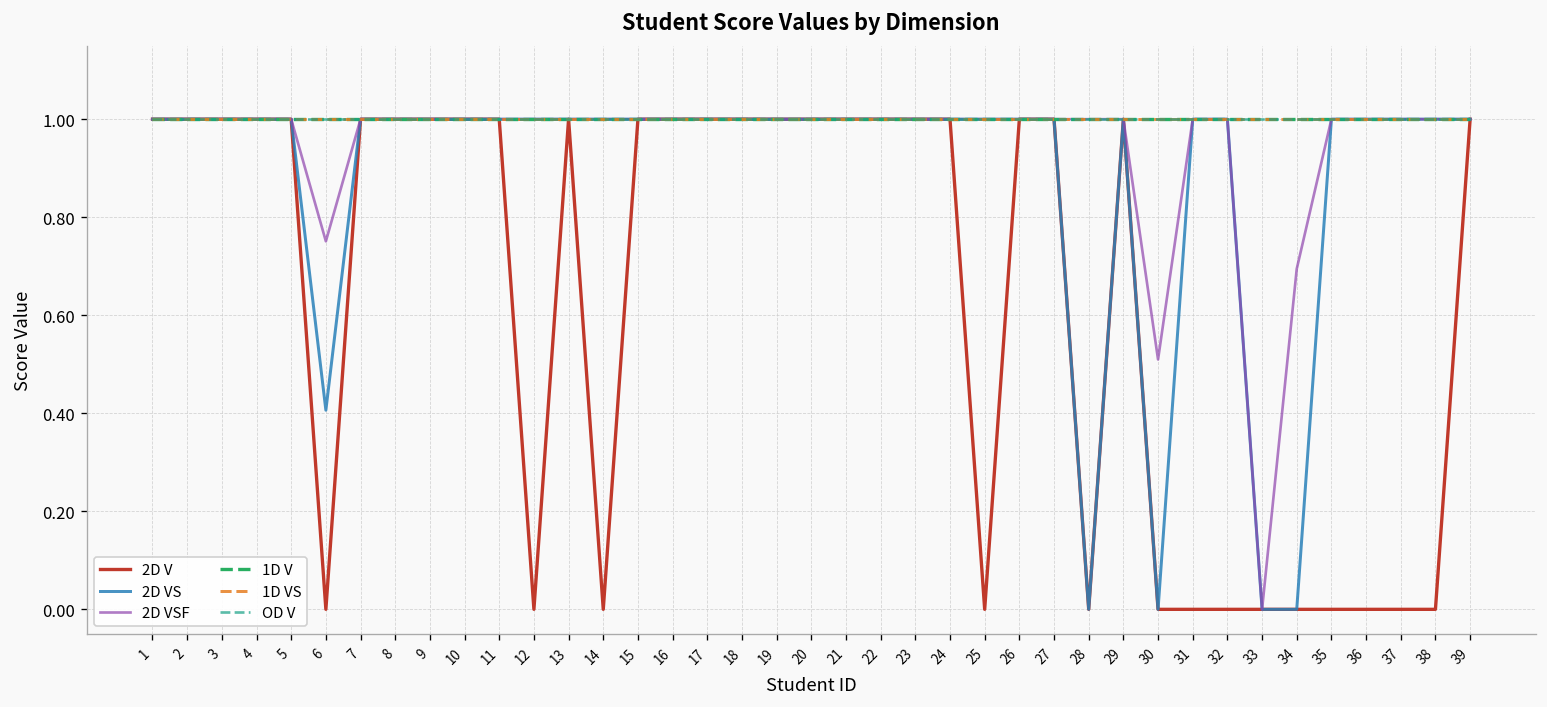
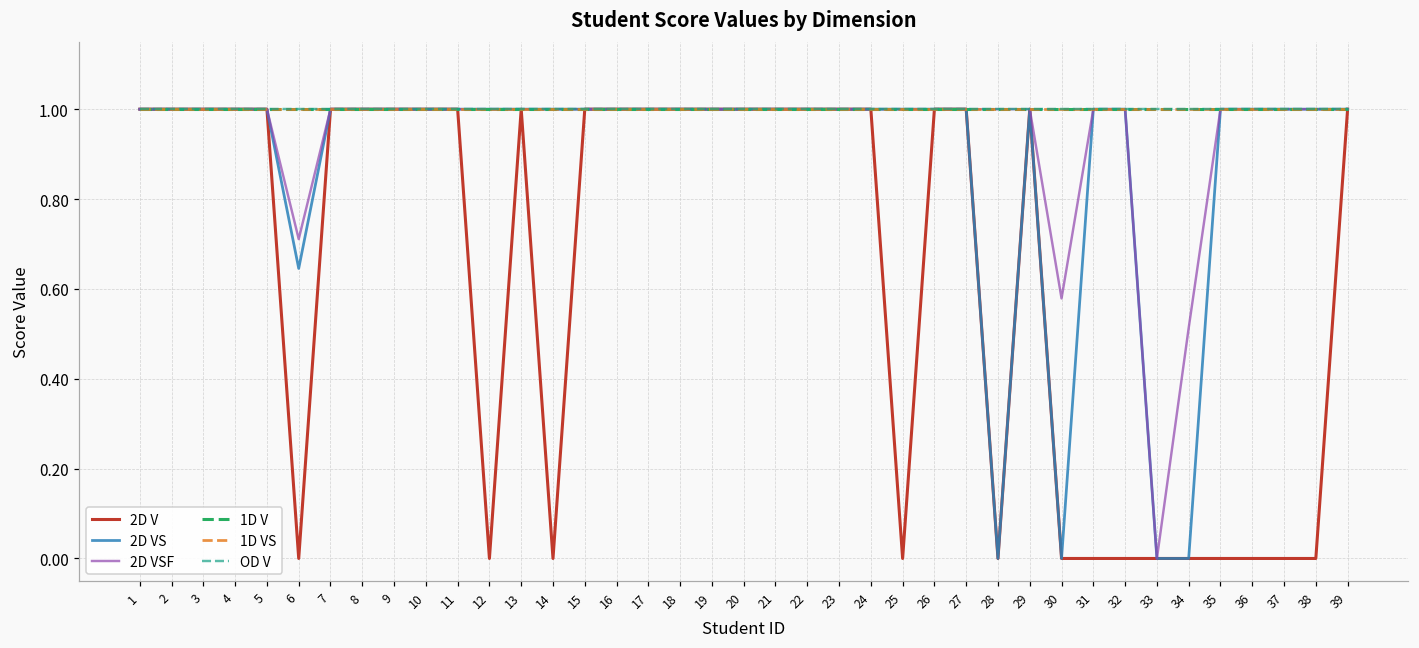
  {
    "2D V": {
      "6": 0.00,
      "12": 0.00,
      "14": 0.00,
      "25": 0.00,
      "31": 0.00,
      "32": 0.00,
      "35": 0.00,
      "36": 0.00,
      "37": 0.00,
      "38": 0.00
    },
    "2D VS": {
-     "6": 0.41
+     "6": 0.65
    },
    "2D VSF": {
-     "6": 0.75,
-     "30": 0.51,
-     "34": 0.69
+     "6": 0.71,
+     "30": 0.58,
+     "34": 0.51
    },
    "OD V": {
      "6": 1.00,
      "30": 1.00,
      "33": 1.00,
      "34": 1.00
    }
  }
